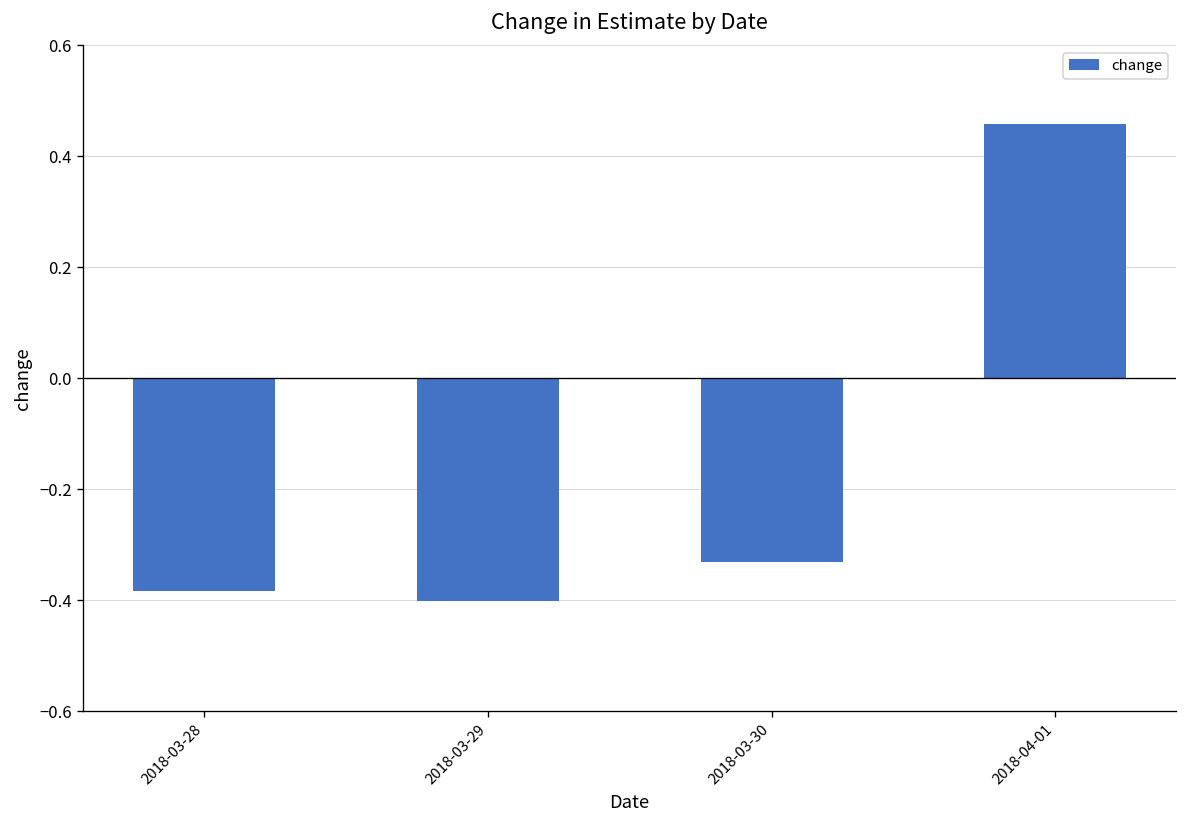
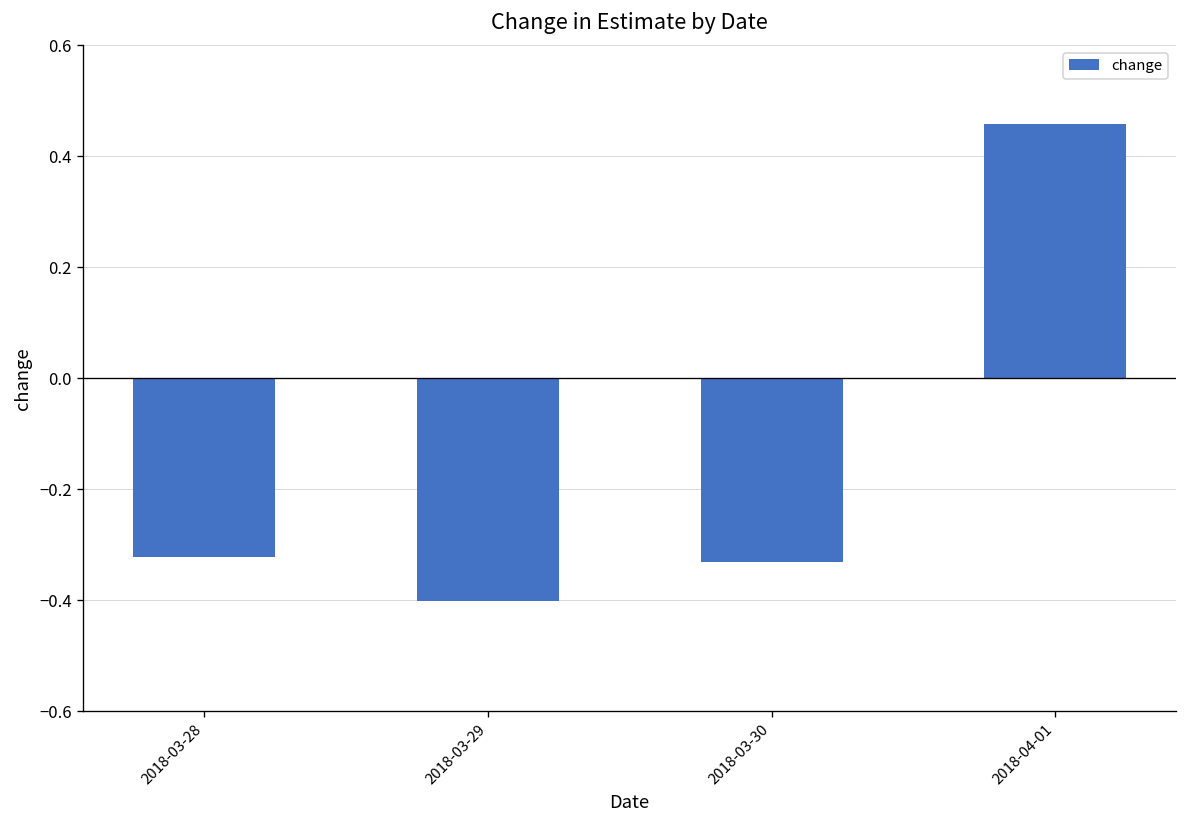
  {
-   "2018-03-28": -0.38,
+   "2018-03-28": -0.32,
    "2018-03-29": -0.40,
    "2018-03-30": -0.33,
    "2018-04-01": 0.46
  }
